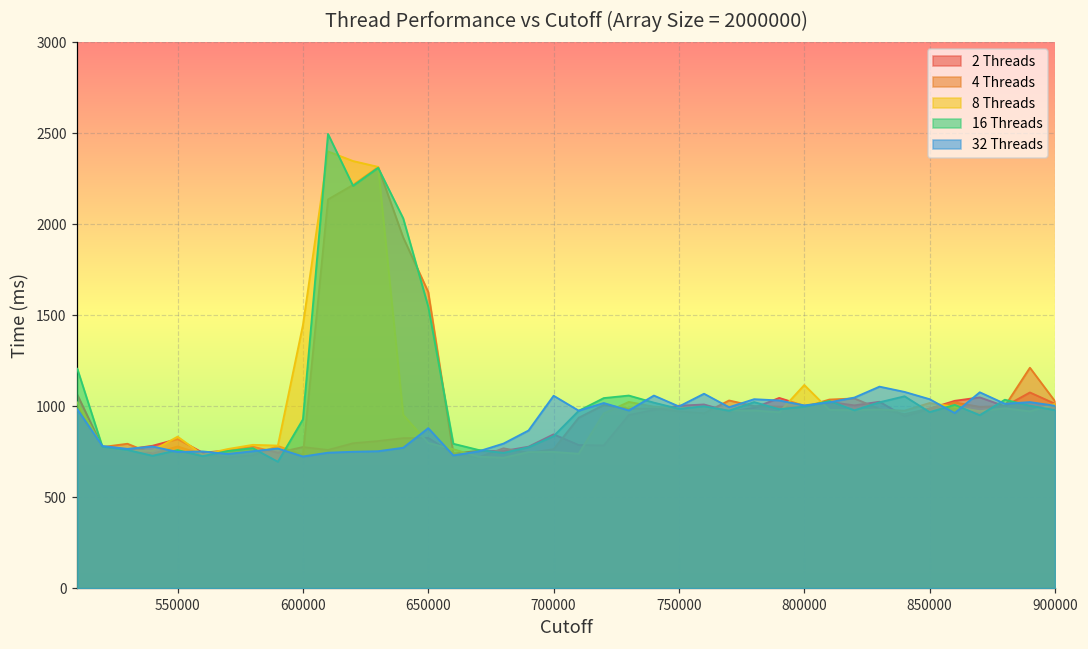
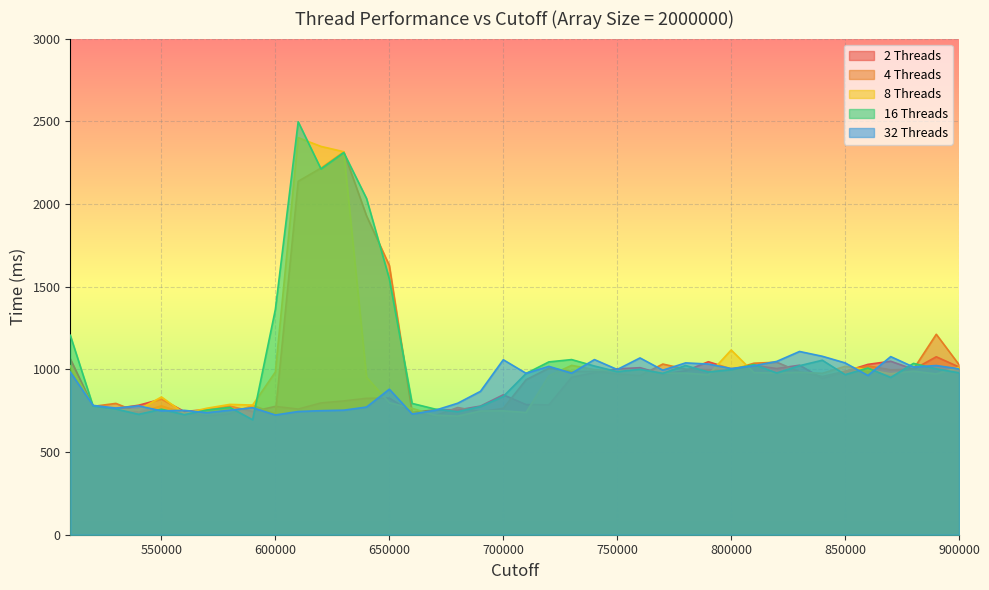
  {
    "8 Threads": {
-     "600000": 1450,
+     "600000": 980,
      "650000": 800,
      "800000": 1120,
      "850000": 1020
    },
    "16 Threads": {
-     "600000": 930,
+     "600000": 1360,
      "650000": 1550,
      "850000": 970,
      "900000": 980
    },
    "32 Threads": {
      "650000": 880,
      "700000": 1060,
      "850000": 1040
    }
  }
